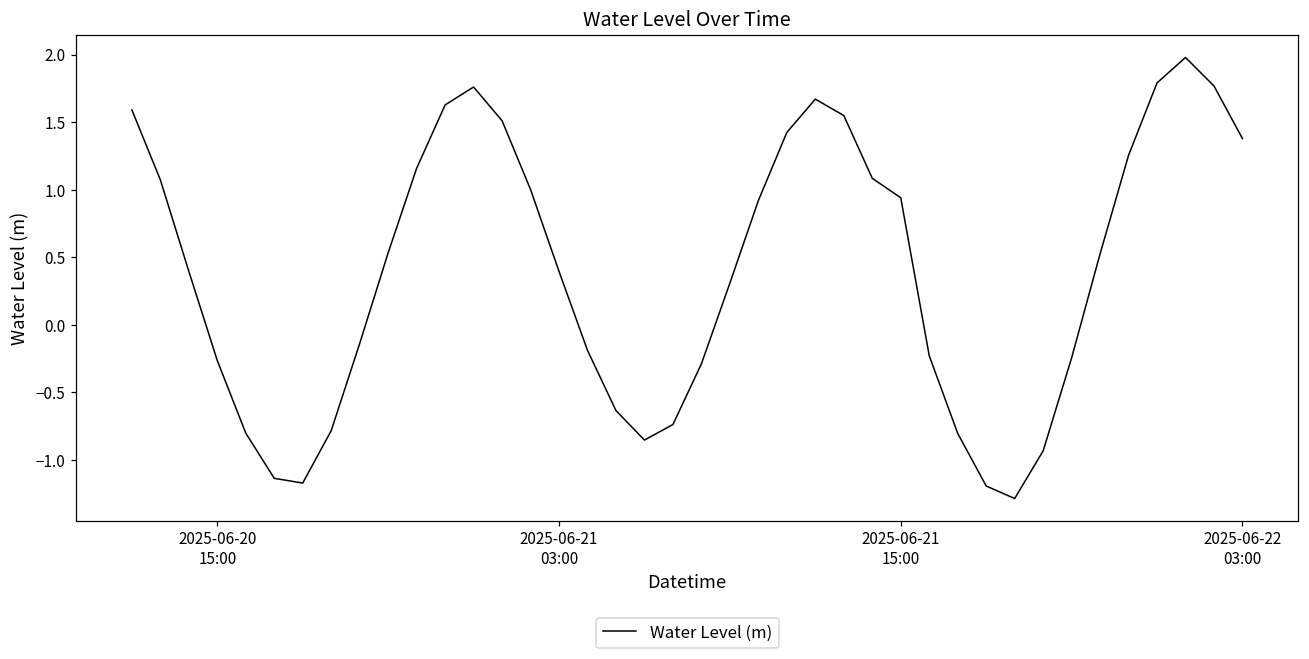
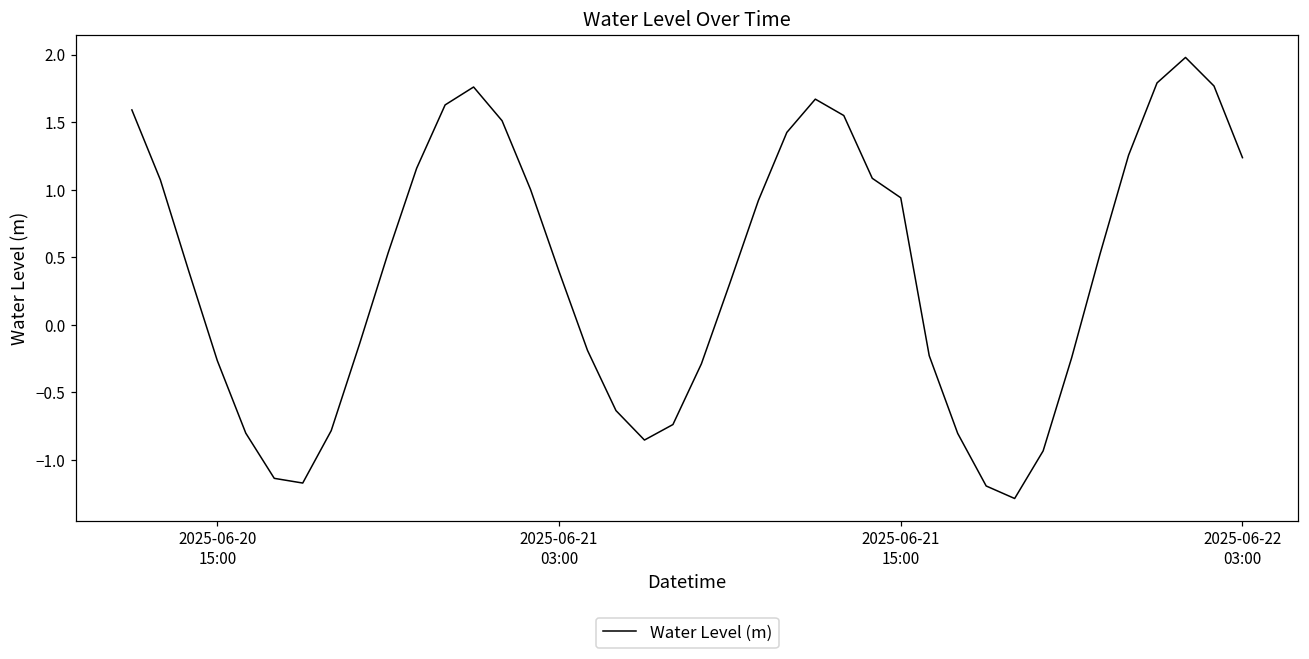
  {
    "2025-06-20 15:00": -0.26,
    "2025-06-21 03:00": 0.40,
    "2025-06-21 15:00": 0.94,
-   "2025-06-22 03:00": 1.38
+   "2025-06-22 03:00": 1.24
  }
